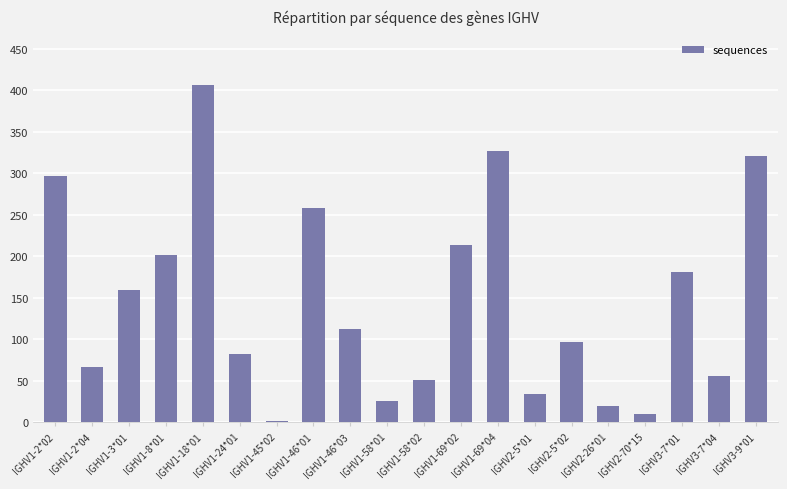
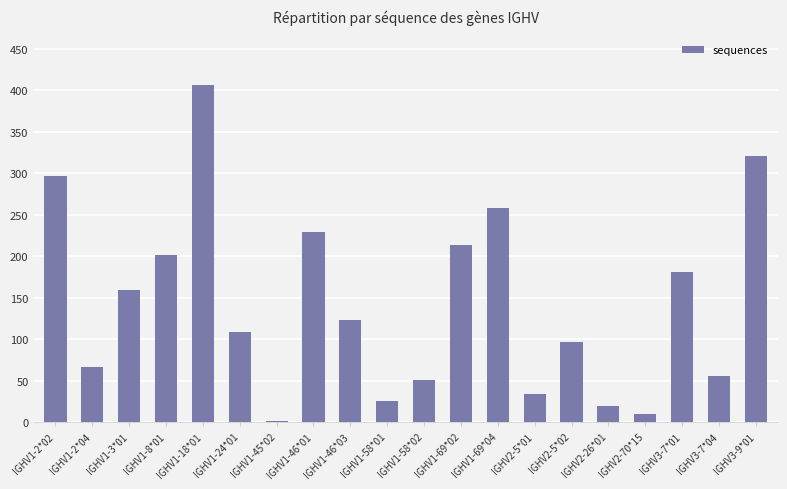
  {
    "IGHV1-2*02": 300,
    "IGHV1-2*04": 70,
    "IGHV1-3*01": 160,
    "IGHV1-8*01": 200,
    "IGHV1-18*01": 410,
-   "IGHV1-24*01": 80,
-   "IGHV1-46*01": 260,
-   "IGHV1-46*03": 110,
+   "IGHV1-24*01": 110,
+   "IGHV1-46*01": 230,
+   "IGHV1-46*03": 120,
    "IGHV1-58*01": 30,
    "IGHV1-58*02": 50,
    "IGHV1-69*02": 210,
-   "IGHV1-69*04": 330,
+   "IGHV1-69*04": 260,
    "IGHV2-5*01": 30,
    "IGHV2-5*02": 100,
    "IGHV2-26*01": 20,
    "IGHV2-70*15": 10,
    "IGHV3-7*01": 180,
    "IGHV3-7*04": 60,
    "IGHV3-9*01": 320
  }
